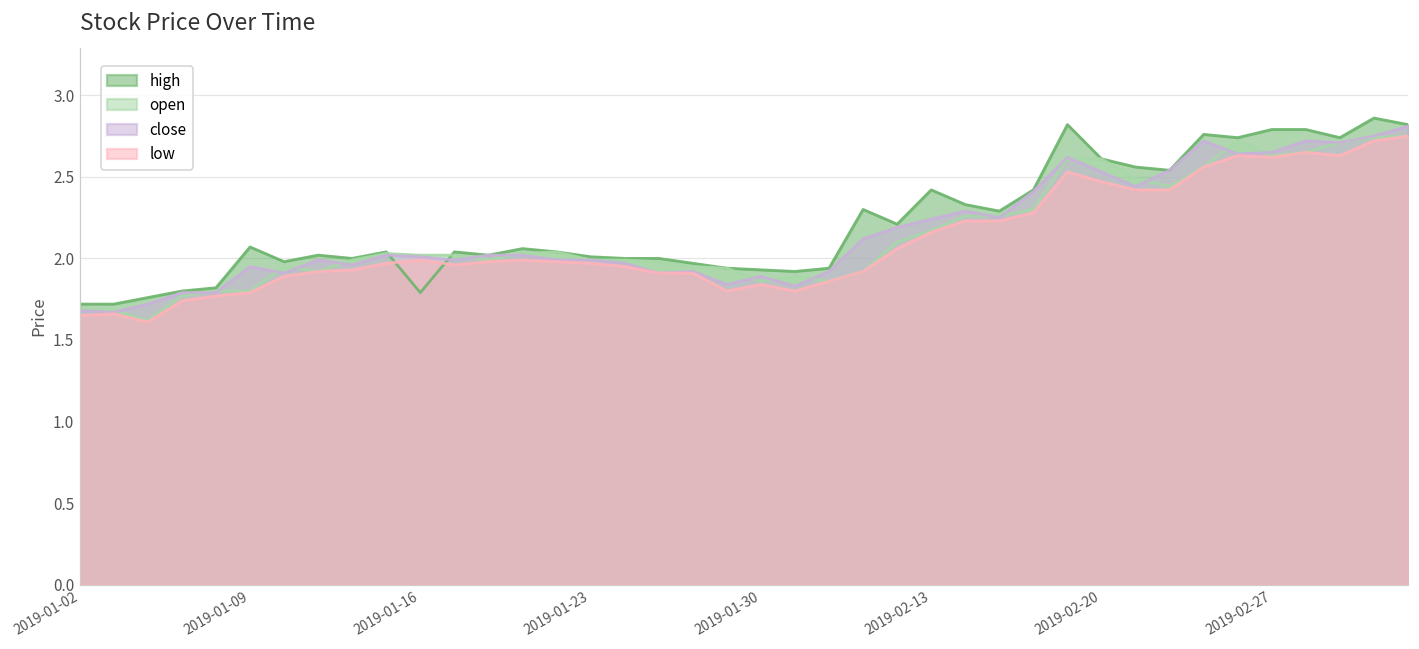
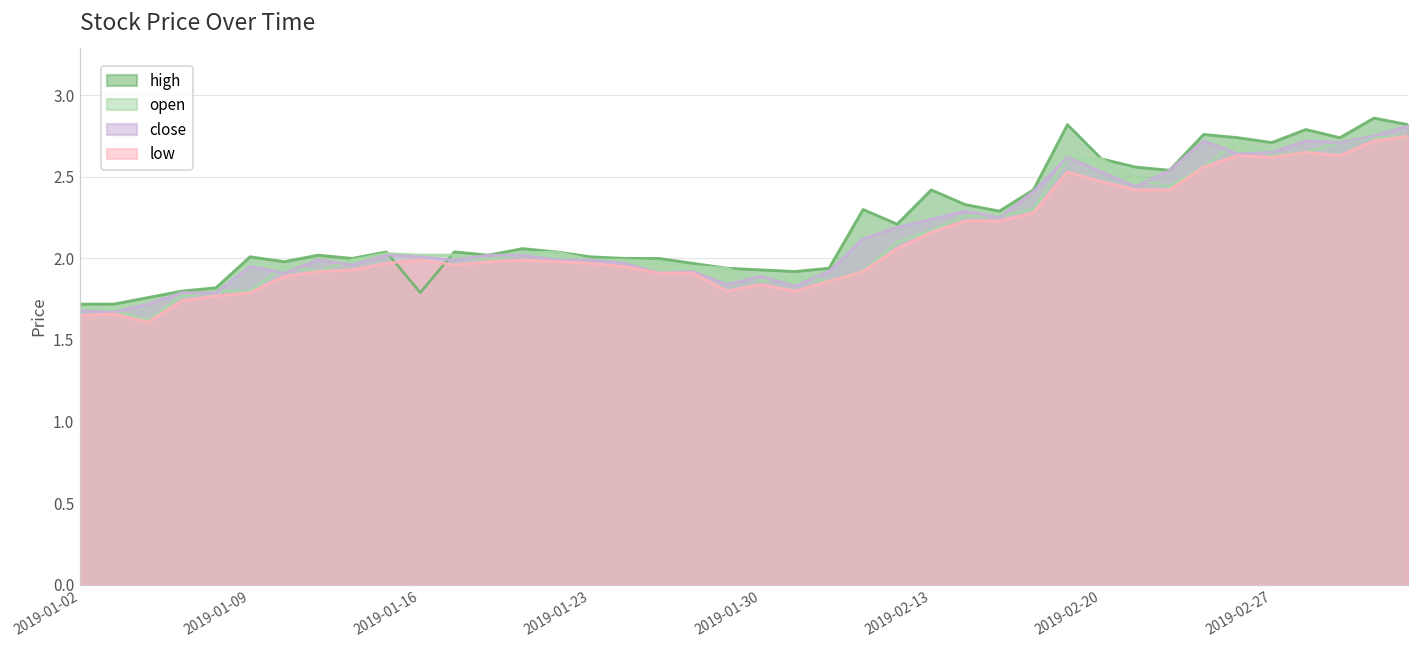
  {
    "high": {
      "2019-01-02": 1.72,
-     "2019-01-09": 2.07,
+     "2019-01-09": 2.01,
      "2019-01-16": 1.79,
      "2019-01-23": 2.01,
      "2019-01-30": 1.93,
      "2019-02-13": 2.42,
-     "2019-02-27": 2.79
+     "2019-02-27": 2.71
    }
  }
